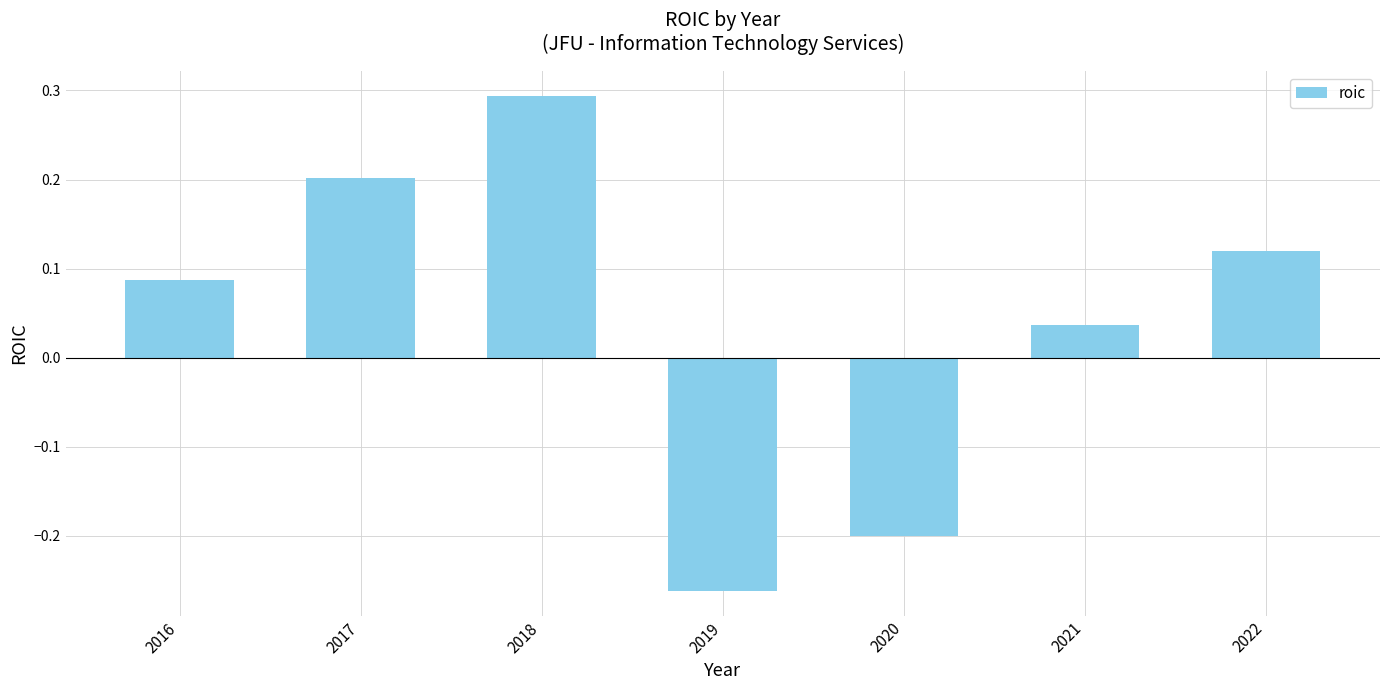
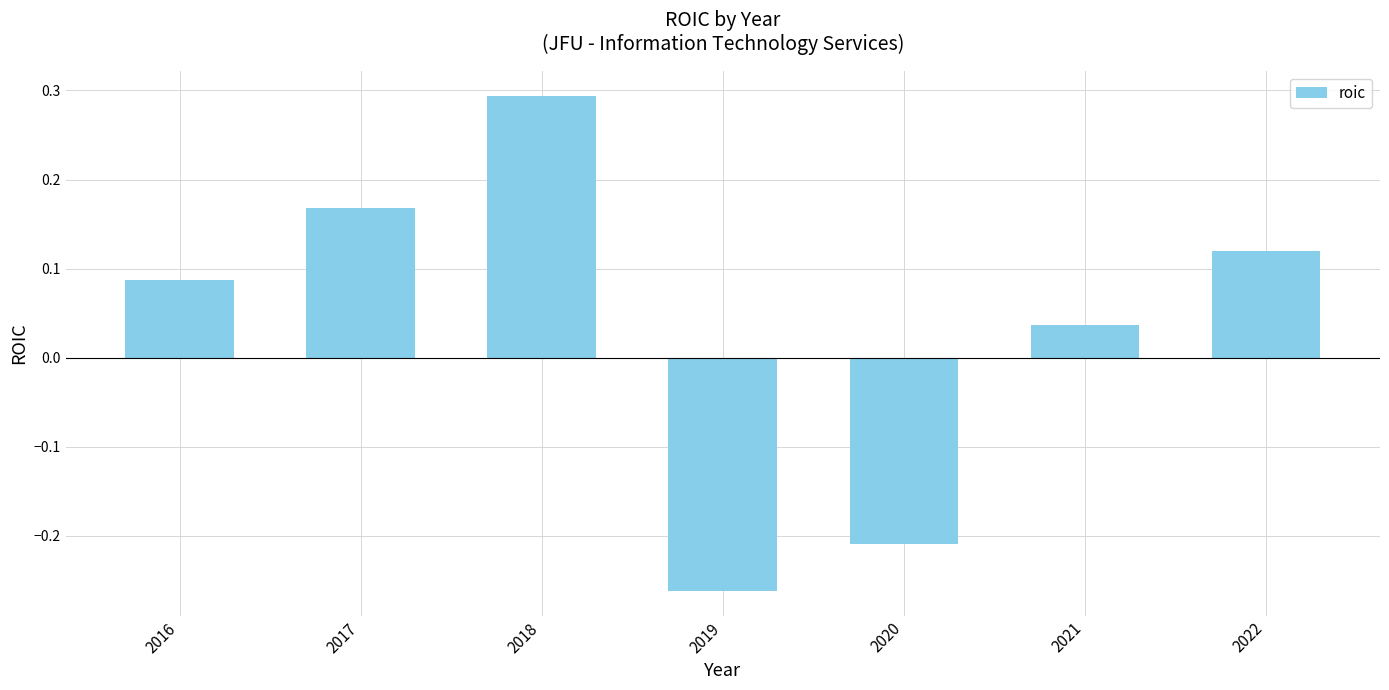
  {
    "2016": 0.09,
-   "2017": 0.20,
+   "2017": 0.17,
    "2018": 0.29,
    "2019": -0.26,
-   "2020": -0.20,
+   "2020": -0.21,
    "2021": 0.04,
    "2022": 0.12
  }
